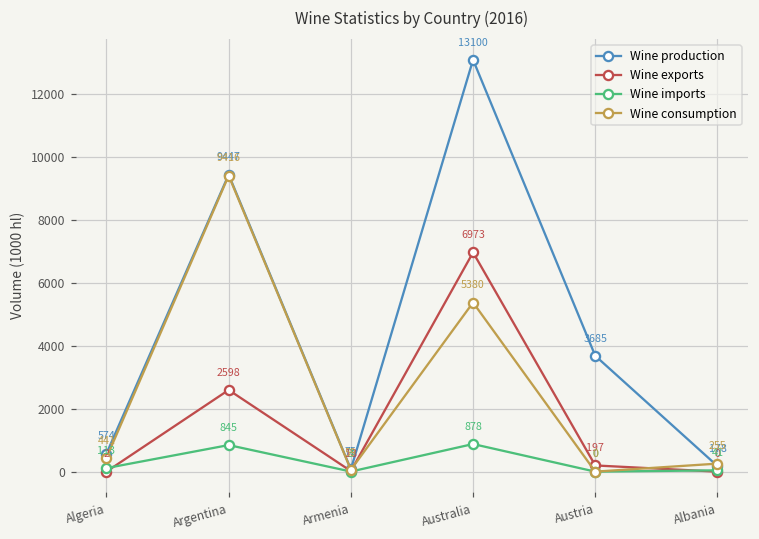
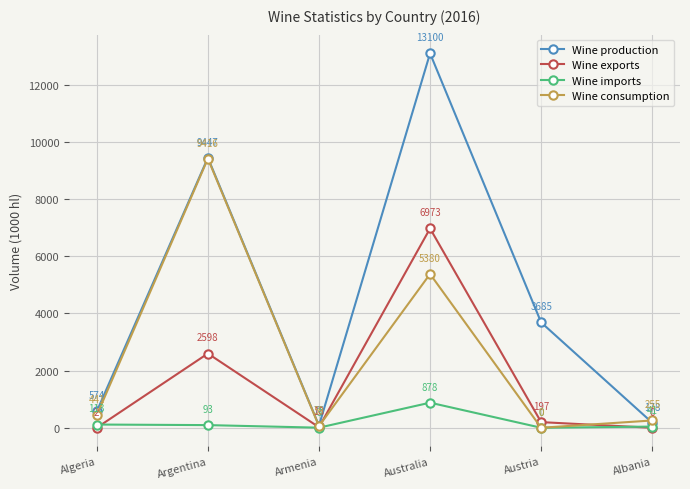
  {
    "Wine production": {
      "Australia": 13100,
      "Austria": 3685
    },
    "Wine exports": {
      "Argentina": 2598,
      "Australia": 6973,
      "Austria": 197
    },
    "Wine imports": {
-     "Argentina": 845,
+     "Argentina": 93,
      "Australia": 878
    },
    "Wine consumption": {
      "Australia": 5380
    }
  }
